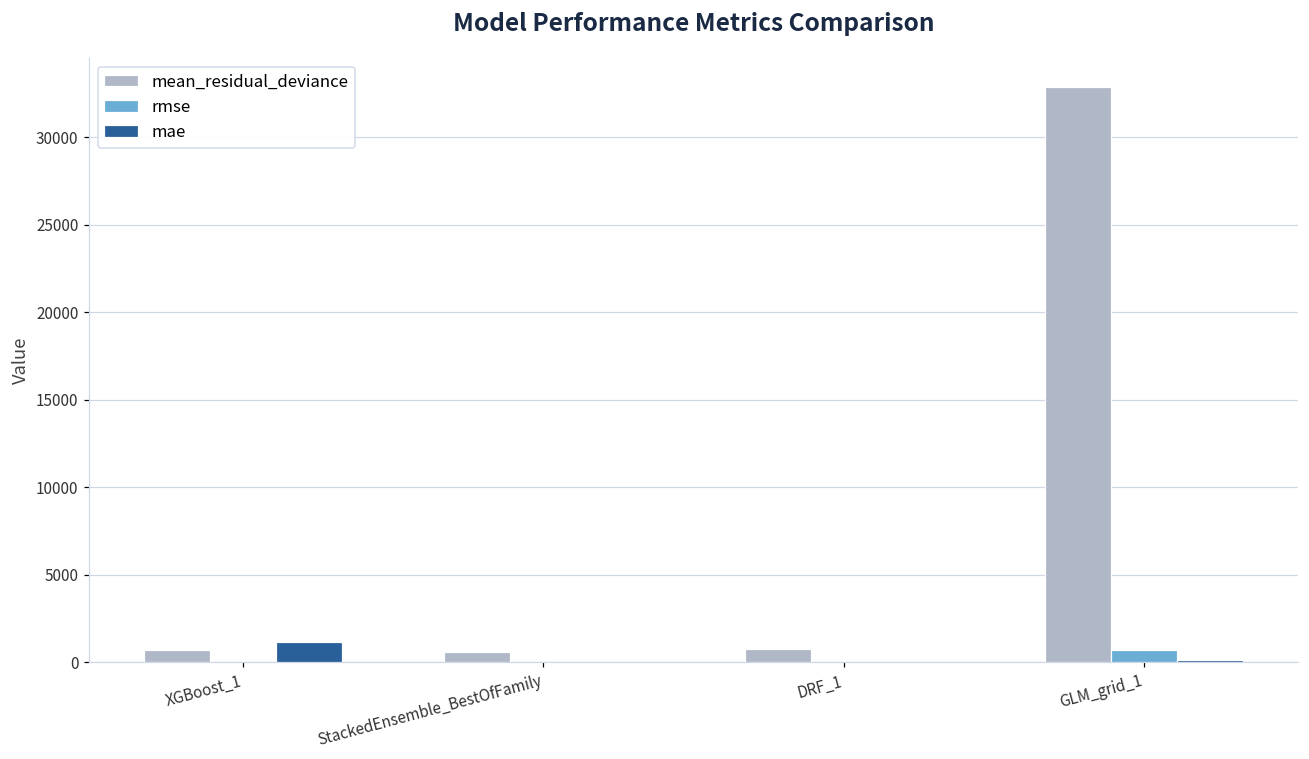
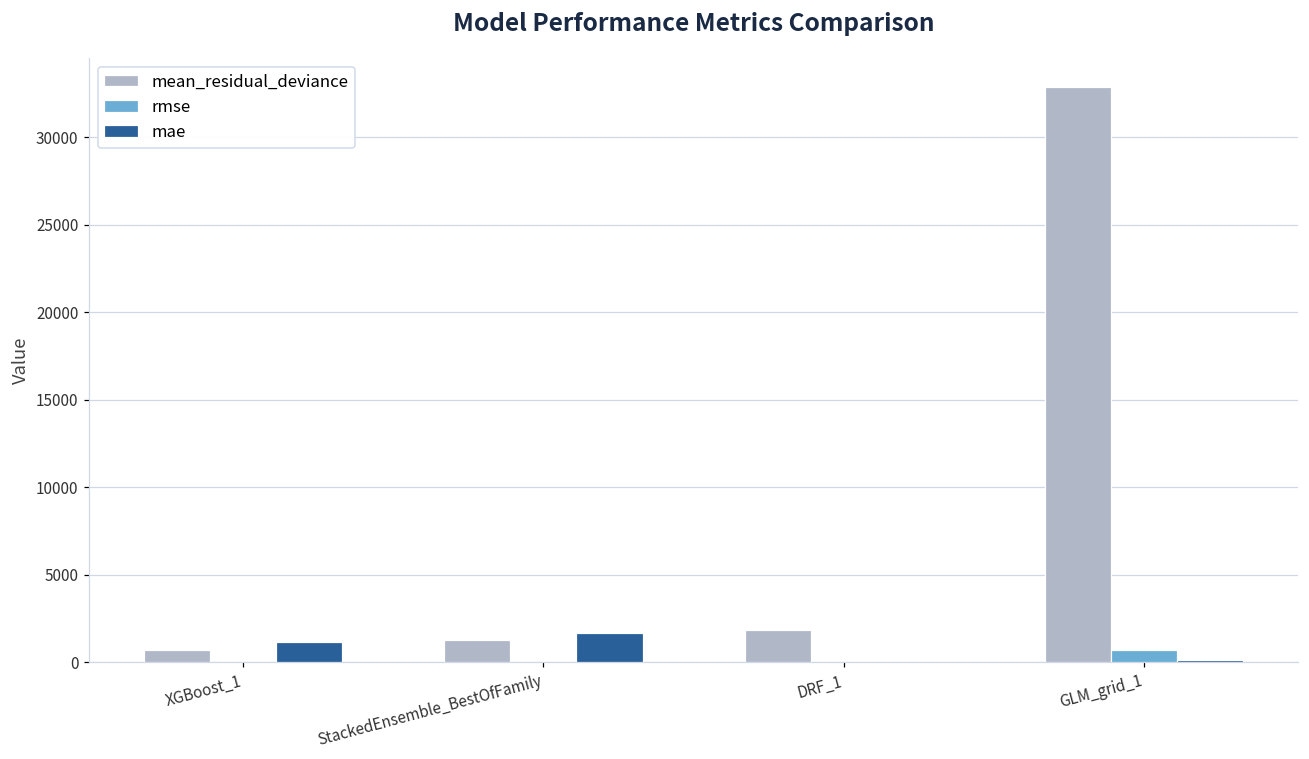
  {
    "mean_residual_deviance": {
      "XGBoost_1": 700,
-     "StackedEnsemble_BestOfFamily": 600,
-     "DRF_1": 800,
+     "StackedEnsemble_BestOfFamily": 1300,
+     "DRF_1": 1900,
      "GLM_grid_1": 32900
    },
    "rmse": {
      "GLM_grid_1": 700
    },
    "mae": {
      "XGBoost_1": 1200,
-     "StackedEnsemble_BestOfFamily": 0
+     "StackedEnsemble_BestOfFamily": 1700
    }
  }
